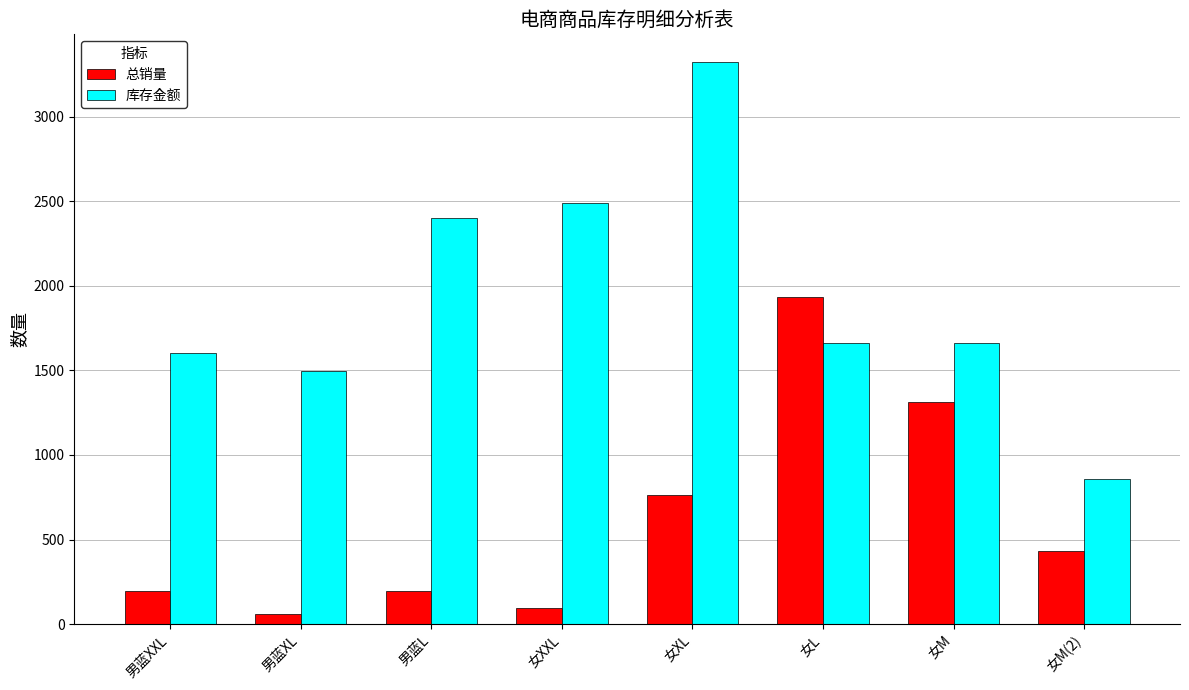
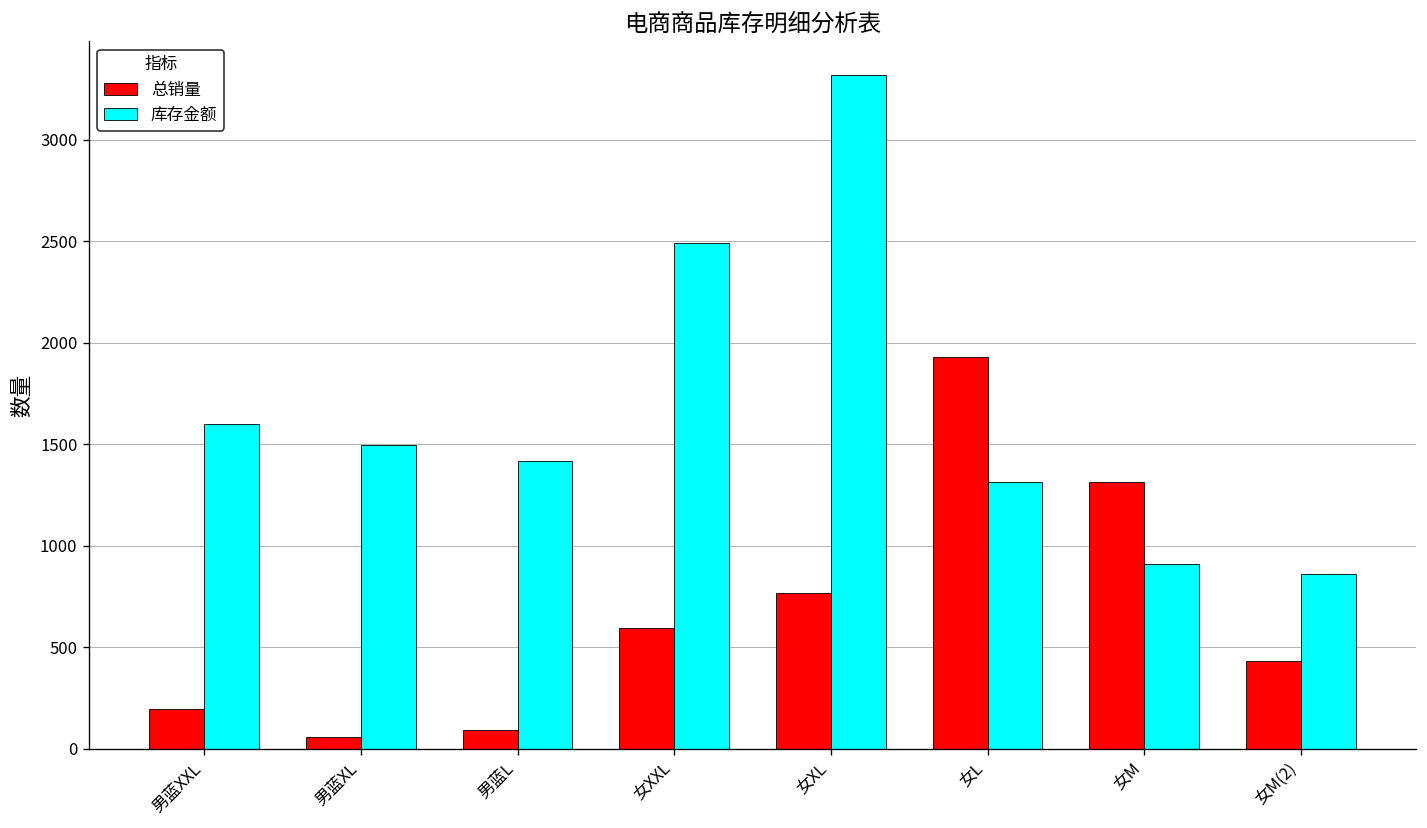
  {
    "总销量": {
      "男蓝XXL": 200,
      "男蓝XL": 60,
-     "男蓝L": 200,
-     "女XXL": 100,
+     "男蓝L": 90,
+     "女XXL": 600,
      "女XL": 770,
      "女L": 1930,
      "女M": 1310,
      "女M(2)": 430
    },
    "库存金额": {
      "男蓝XXL": 1600,
      "男蓝XL": 1500,
-     "男蓝L": 2400,
+     "男蓝L": 1420,
      "女XXL": 2490,
      "女XL": 3320,
-     "女L": 1660,
-     "女M": 1660,
+     "女L": 1320,
+     "女M": 910,
      "女M(2)": 860
    }
  }
